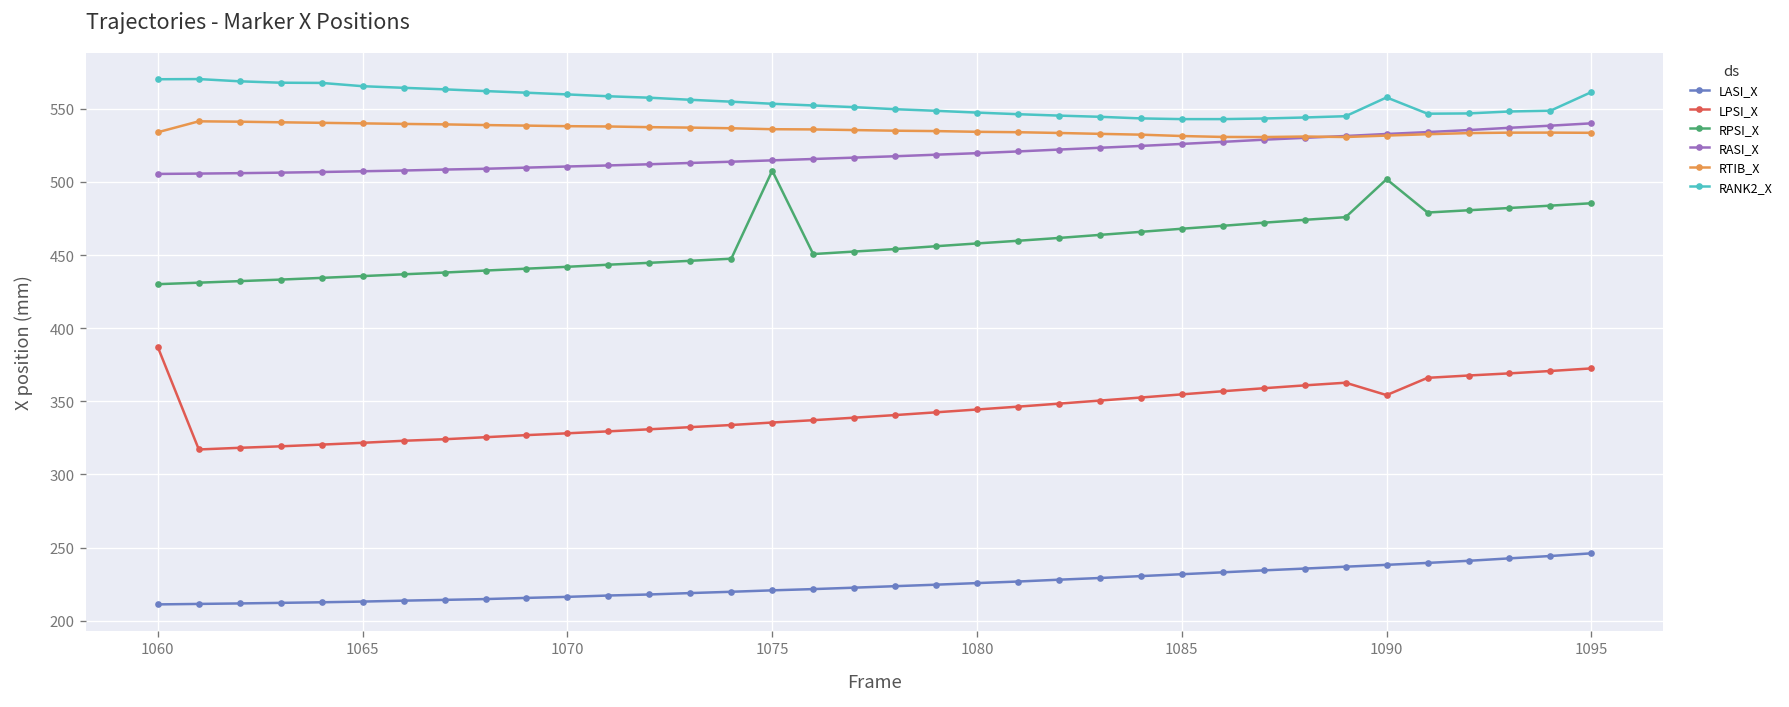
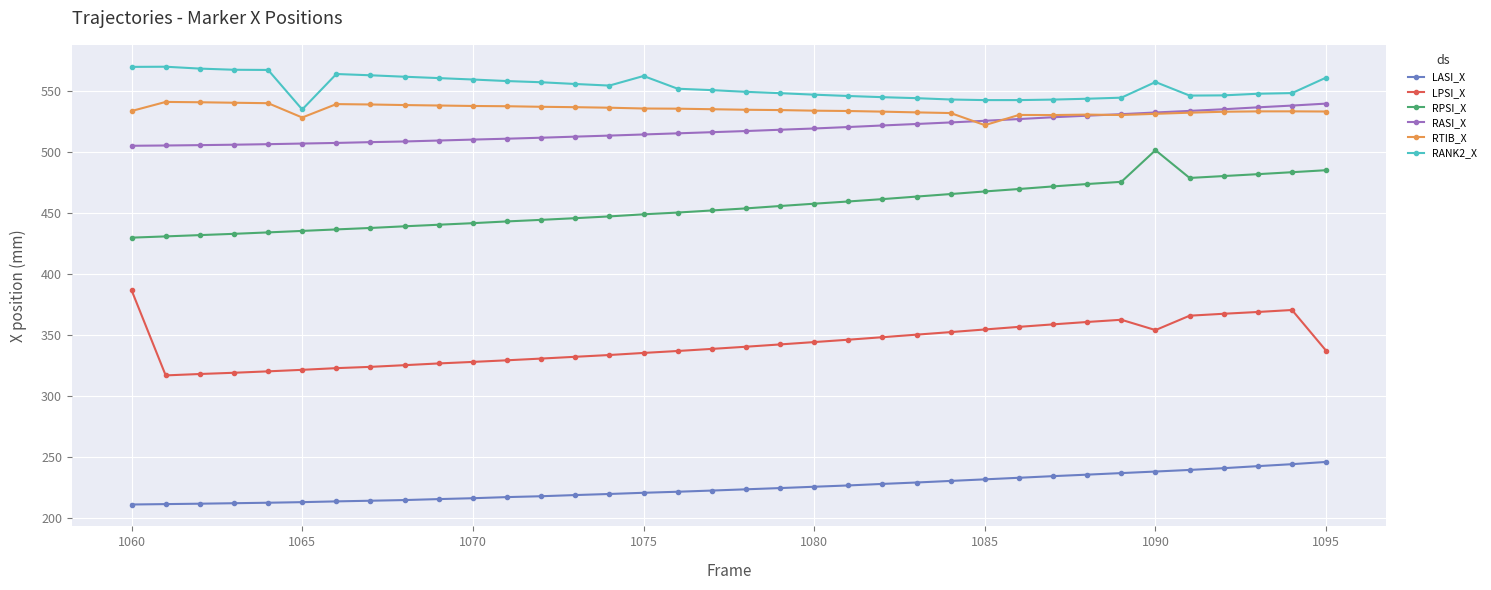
  {
    "LPSI_X": {
      "1060": 387,
      "1065": 322,
      "1070": 328,
      "1075": 336,
      "1080": 344,
      "1085": 355,
      "1090": 354,
-     "1095": 373
+     "1095": 337
    },
    "RPSI_X": {
      "1060": 430,
      "1065": 436,
      "1070": 442,
-     "1075": 508,
+     "1075": 449,
      "1080": 458,
      "1085": 468,
      "1090": 502,
      "1095": 485
    },
    "RTIB_X": {
      "1060": 534,
-     "1065": 540,
+     "1065": 529,
      "1070": 538,
      "1075": 536,
      "1080": 534,
-     "1085": 531,
+     "1085": 522,
      "1095": 534
    },
    "RANK2_X": {
      "1060": 570,
-     "1065": 565,
+     "1065": 535,
      "1070": 560,
-     "1075": 553,
+     "1075": 563,
      "1080": 547,
      "1085": 543,
      "1090": 558,
      "1095": 561
    }
  }
